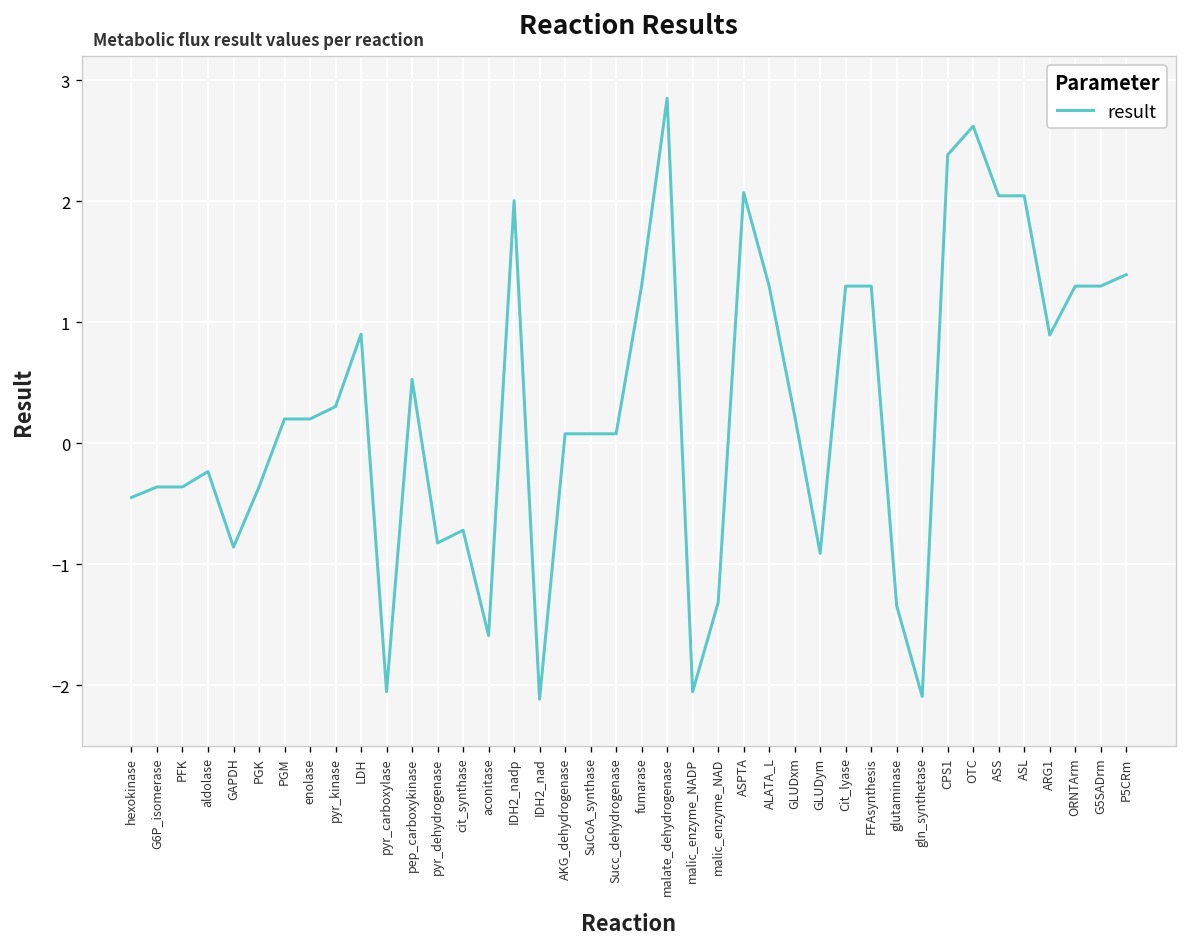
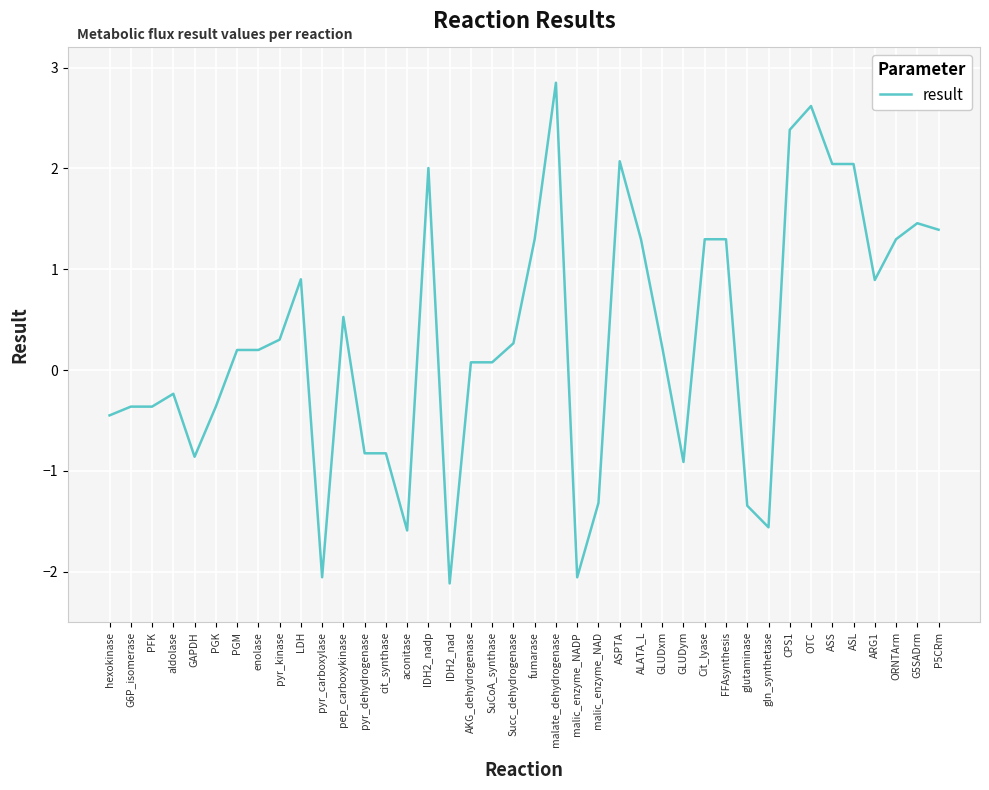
  {
    "hexokinase": -0.45,
    "G6P_isomerase": -0.36,
    "PFK": -0.36,
    "aldolase": -0.23,
    "GAPDH": -0.86,
    "PGK": -0.36,
    "PGM": 0.20,
    "enolase": 0.20,
    "pyr_kinase": 0.30,
    "LDH": 0.90,
    "pyr_carboxylase": -2.05,
    "pep_carboxykinase": 0.53,
    "pyr_dehydrogenase": -0.82,
-   "cit_synthase": -0.72,
+   "cit_synthase": -0.82,
    "aconitase": -1.59,
    "IDH2_nadp": 2.00,
    "IDH2_nad": -2.11,
    "AKG_dehydrogenase": 0.08,
    "SuCoA_synthase": 0.08,
-   "Succ_dehydrogenase": 0.08,
+   "Succ_dehydrogenase": 0.27,
    "fumarase": 1.30,
    "malate_dehydrogenase": 2.85,
    "malic_enzyme_NADP": -2.05,
    "malic_enzyme_NAD": -1.32,
    "ASPTA": 2.07,
    "ALATA_L": 1.30,
    "GLUDxm": 0.23,
    "GLUDym": -0.91,
    "Cit_lyase": 1.30,
    "FFAsynthesis": 1.30,
    "glutaminase": -1.34,
-   "gln_synthetase": -2.09,
+   "gln_synthetase": -1.56,
    "CPS1": 2.38,
    "OTC": 2.62,
    "ASS": 2.04,
    "ASL": 2.04,
    "ARG1": 0.89,
    "ORNTArm": 1.30,
-   "G5SADrm": 1.30,
+   "G5SADrm": 1.46,
    "P5CRm": 1.39
  }
